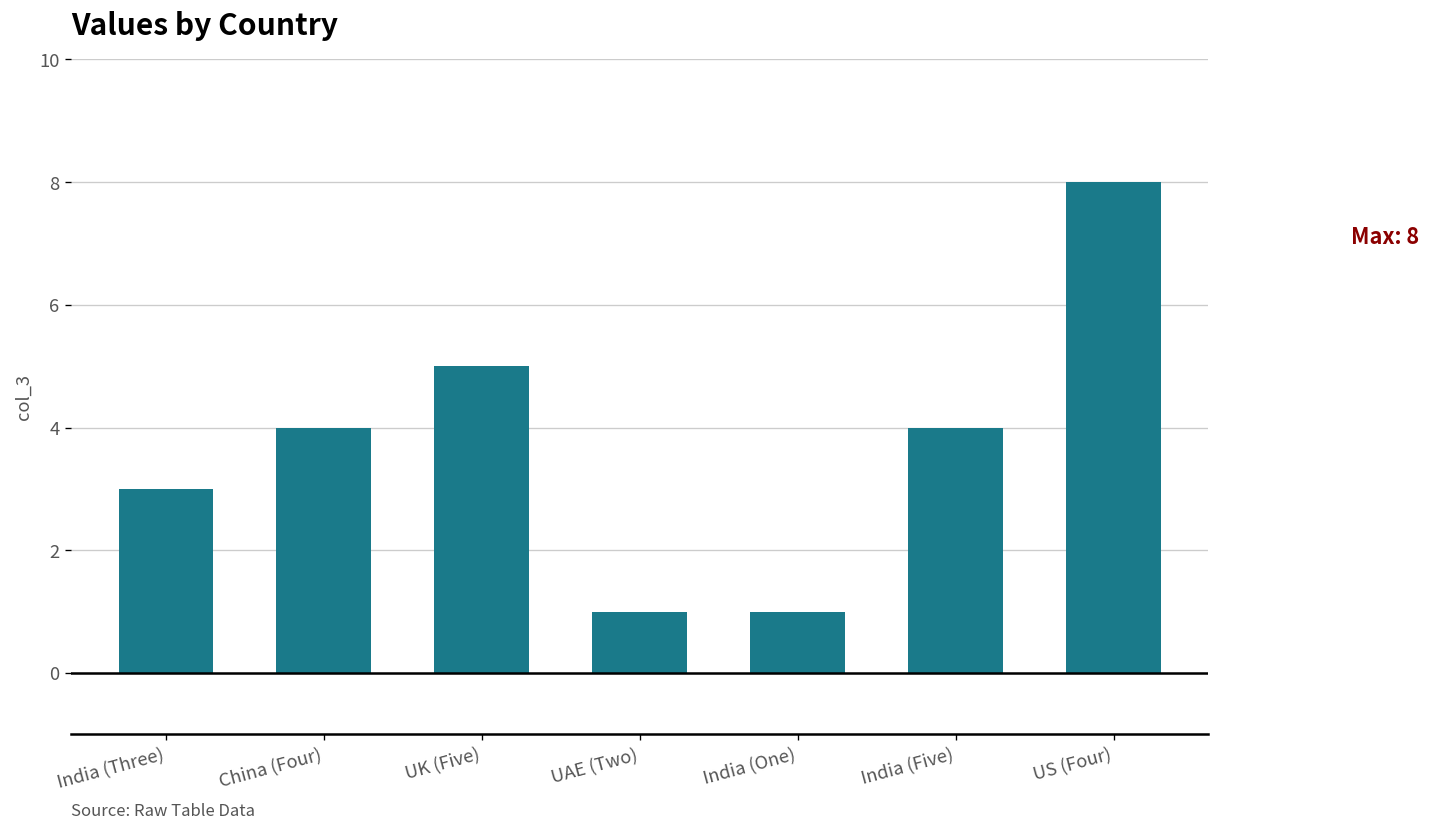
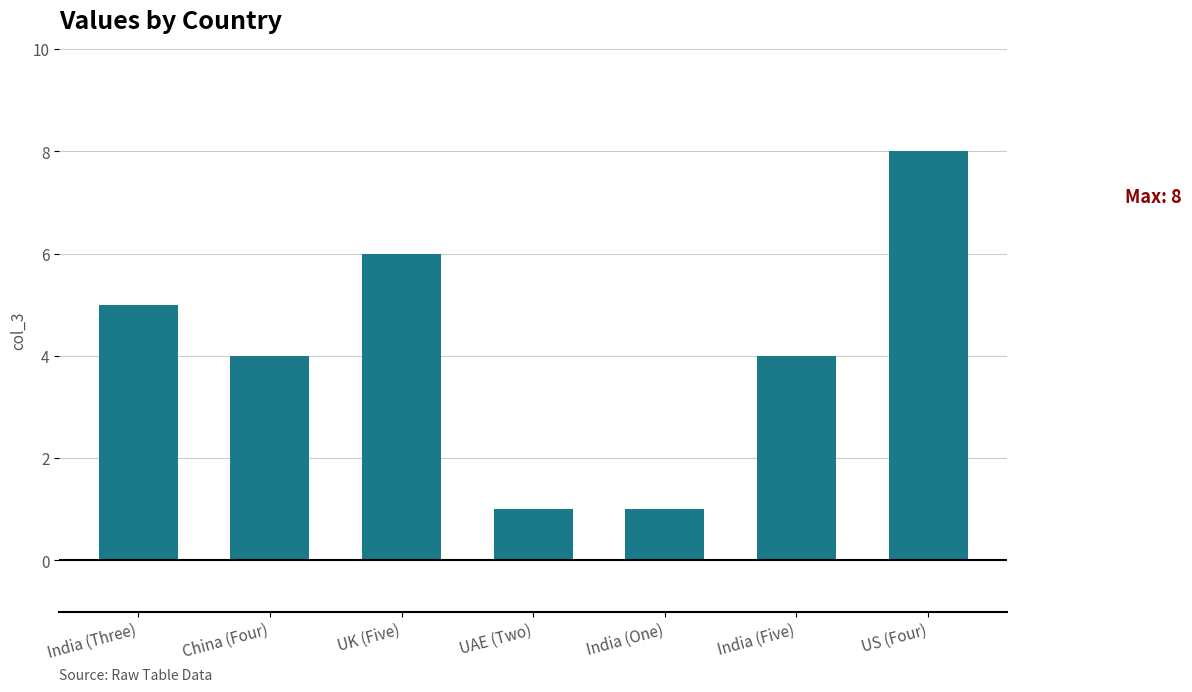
  {
-   "India (Three)": 3,
+   "India (Three)": 5,
    "China (Four)": 4,
-   "UK (Five)": 5,
+   "UK (Five)": 6,
    "UAE (Two)": 1,
    "India (One)": 1,
    "India (Five)": 4,
    "US (Four)": 8
  }
